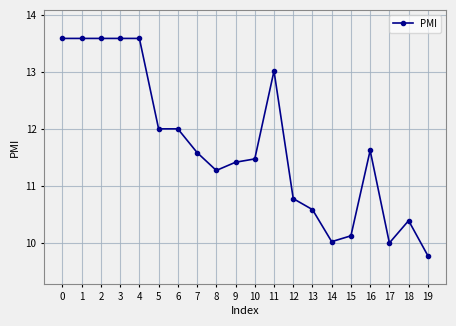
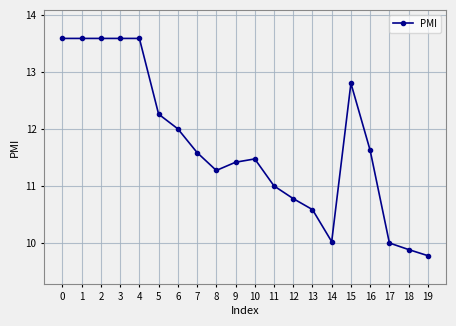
  {
    "0": 13.6,
    "1": 13.6,
    "2": 13.6,
    "3": 13.6,
    "4": 13.6,
-   "5": 12.0,
+   "5": 12.3,
    "6": 12.0,
    "7": 11.6,
    "8": 11.3,
    "9": 11.4,
    "10": 11.5,
-   "11": 13.0,
+   "11": 11.0,
    "12": 10.8,
    "13": 10.6,
    "14": 10.0,
-   "15": 10.1,
+   "15": 12.8,
    "16": 11.6,
    "17": 10.0,
-   "18": 10.4,
+   "18": 9.9,
    "19": 9.8
  }
